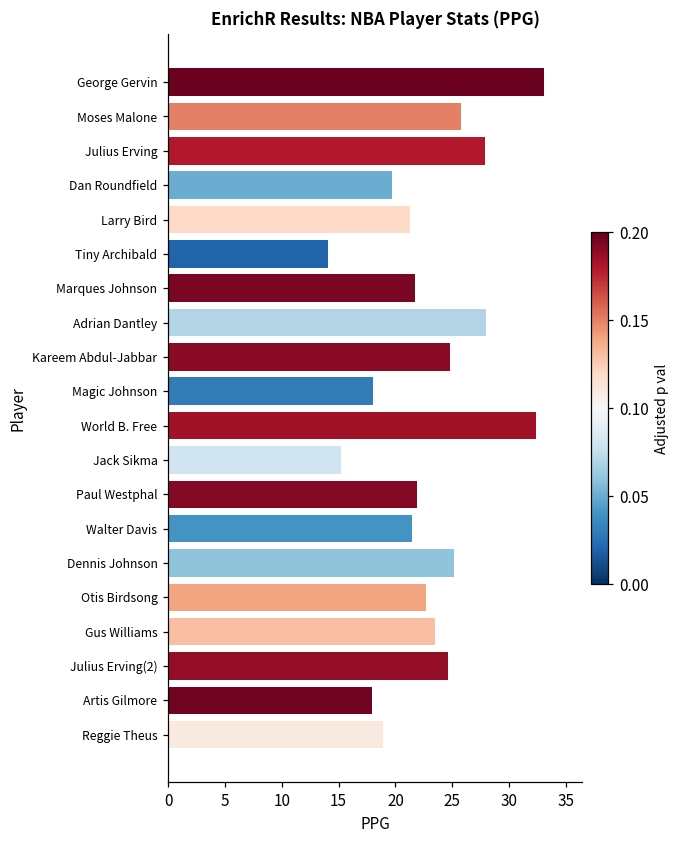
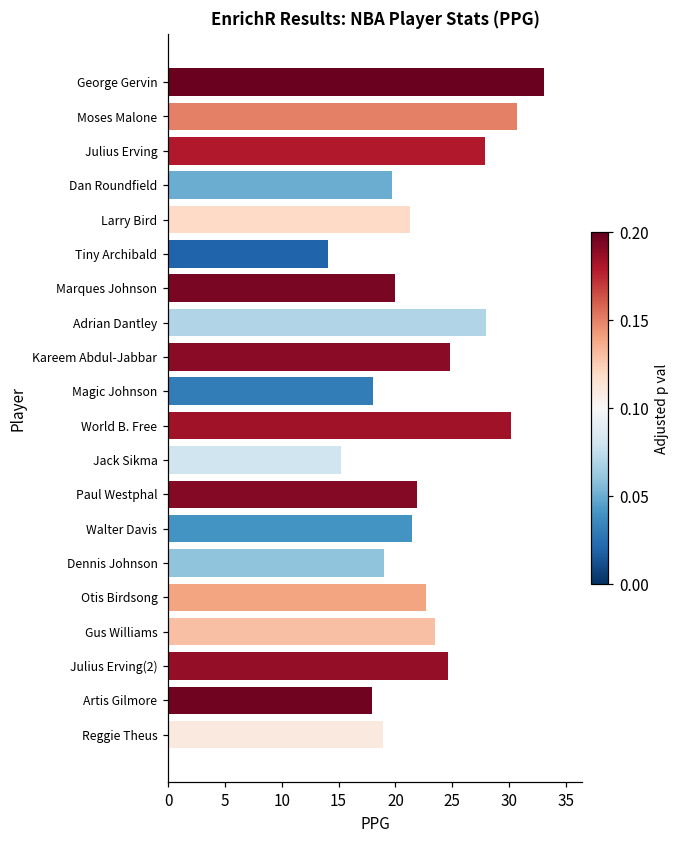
  {
    "George Gervin": 33.1,
-   "Moses Malone": 25.8,
+   "Moses Malone": 30.7,
    "Julius Erving": 27.9,
    "Dan Roundfield": 19.7,
    "Larry Bird": 21.3,
    "Tiny Archibald": 14.1,
-   "Marques Johnson": 21.7,
+   "Marques Johnson": 20.0,
    "Adrian Dantley": 28.0,
    "Kareem Abdul-Jabbar": 24.8,
    "Magic Johnson": 18.0,
-   "World B. Free": 32.4,
+   "World B. Free": 30.2,
    "Jack Sikma": 15.2,
    "Paul Westphal": 21.9,
    "Walter Davis": 21.5,
-   "Dennis Johnson": 25.2,
+   "Dennis Johnson": 19.0,
    "Otis Birdsong": 22.7,
    "Gus Williams": 23.5,
    "Julius Erving(2)": 24.6,
    "Artis Gilmore": 17.9,
    "Reggie Theus": 18.9
  }
